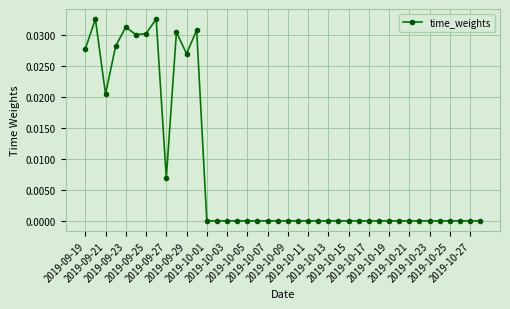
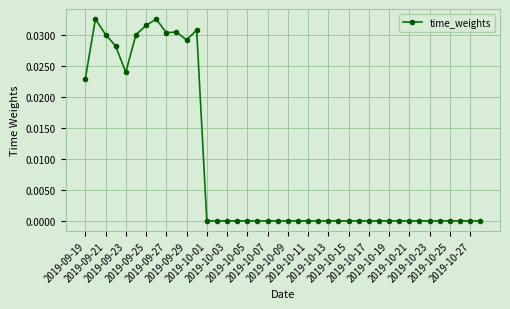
  {
-   "2019-09-19": 0.028,
-   "2019-09-21": 0.020,
-   "2019-09-23": 0.031,
-   "2019-09-25": 0.030,
-   "2019-09-27": 0.007,
-   "2019-09-29": 0.027,
+   "2019-09-19": 0.023,
+   "2019-09-21": 0.030,
+   "2019-09-23": 0.024,
+   "2019-09-25": 0.032,
+   "2019-09-27": 0.030,
+   "2019-09-29": 0.029,
    "2019-10-01": 0.000,
    "2019-10-03": 0.000,
    "2019-10-05": 0.000,
    "2019-10-07": 0.000,
    "2019-10-09": 0.000,
    "2019-10-11": 0.000,
    "2019-10-13": 0.000,
    "2019-10-15": 0.000,
    "2019-10-17": 0.000,
    "2019-10-19": 0.000,
    "2019-10-21": 0.000,
    "2019-10-23": 0.000,
    "2019-10-25": 0.000,
    "2019-10-27": 0.000
  }
